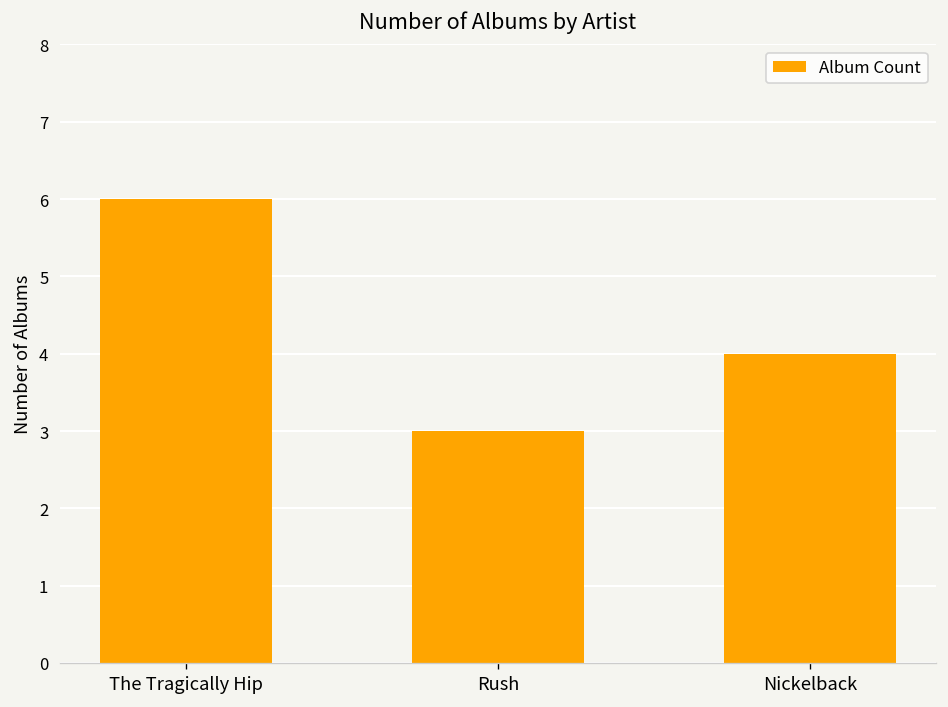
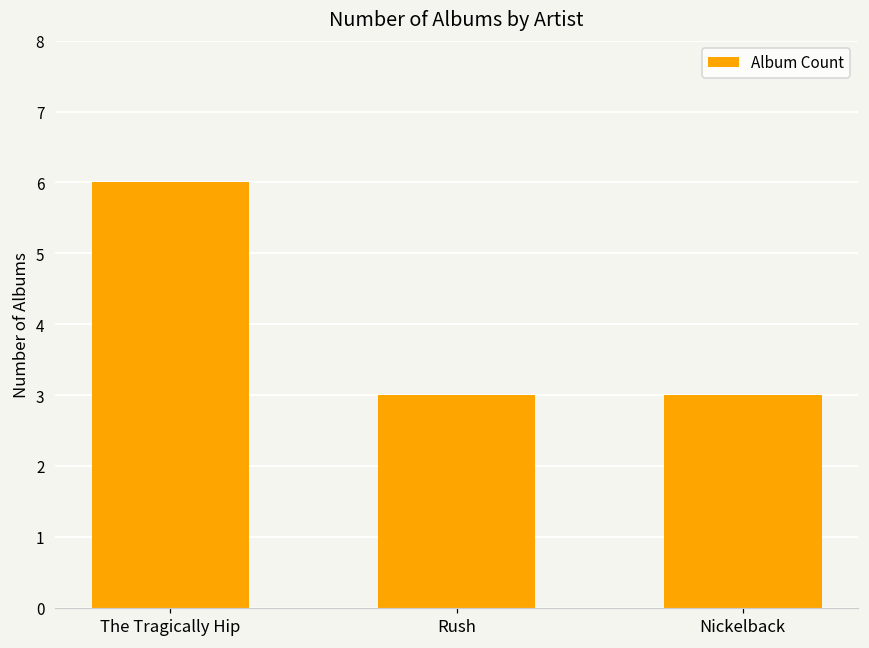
  {
    "The Tragically Hip": 6,
    "Rush": 3,
-   "Nickelback": 4
+   "Nickelback": 3
  }
